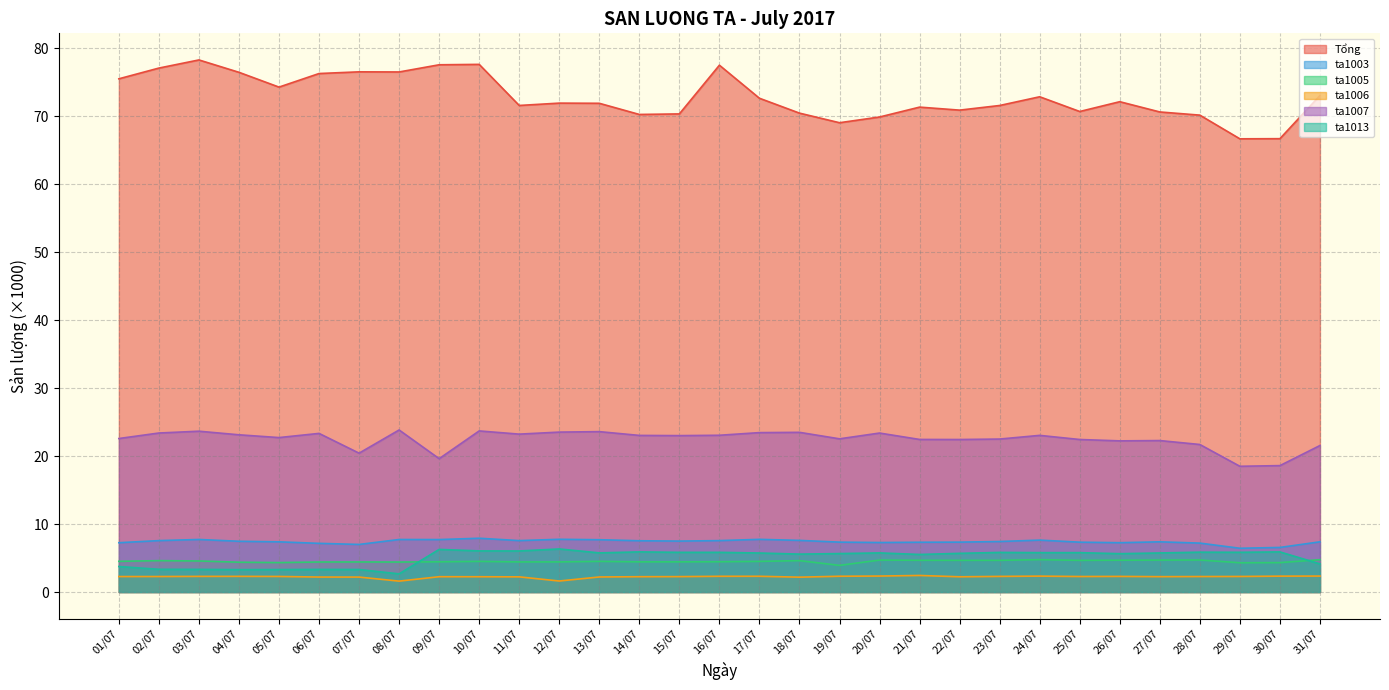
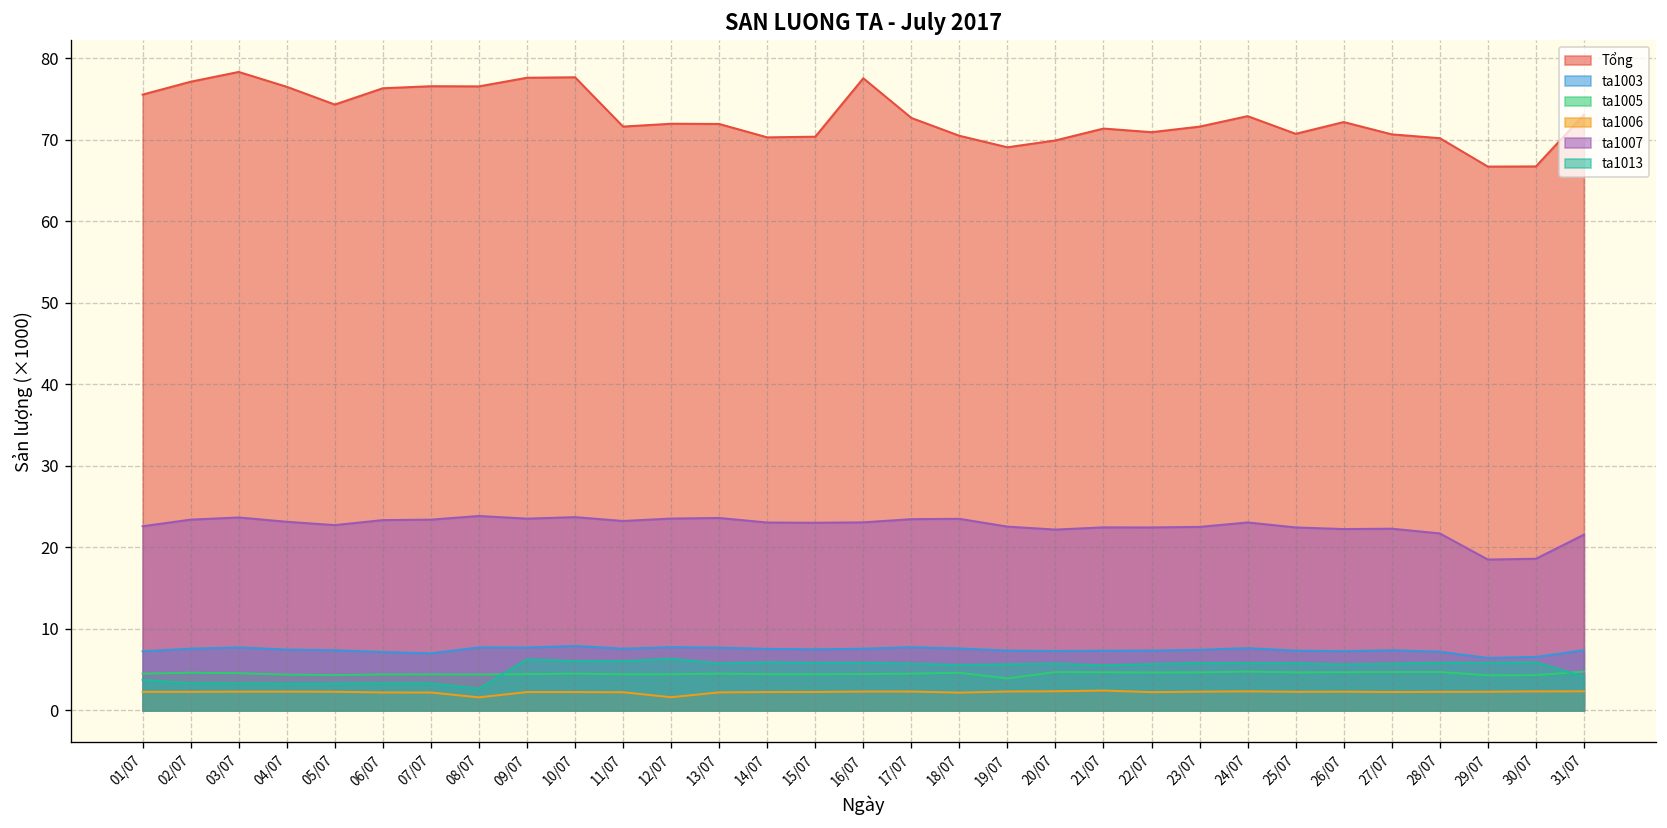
  {
    "Tổng": {
      "01/07": 76,
      "02/07": 77,
      "03/07": 78,
      "04/07": 76,
      "05/07": 74,
      "06/07": 76,
      "07/07": 77,
      "08/07": 77,
      "09/07": 78,
      "10/07": 78,
      "11/07": 72,
      "12/07": 72,
      "13/07": 72,
      "14/07": 70,
      "15/07": 70,
      "16/07": 78,
      "17/07": 73,
      "18/07": 70,
      "19/07": 69,
      "20/07": 70,
      "21/07": 71,
      "22/07": 71,
      "23/07": 72,
      "24/07": 73,
      "25/07": 71,
      "26/07": 72,
      "27/07": 71,
      "28/07": 70,
      "29/07": 67,
      "30/07": 67
    },
    "ta1003": {
      "01/07": 7,
      "02/07": 8,
      "03/07": 8,
      "04/07": 7,
      "05/07": 7,
      "06/07": 7,
      "07/07": 7,
      "08/07": 8,
      "09/07": 8,
      "10/07": 8,
      "11/07": 8,
      "12/07": 8,
      "13/07": 8,
      "14/07": 8,
      "15/07": 7,
      "16/07": 8,
      "17/07": 8,
      "18/07": 8,
      "19/07": 7,
      "20/07": 7,
      "21/07": 7,
      "22/07": 7,
      "23/07": 7,
      "24/07": 8,
      "25/07": 7,
      "26/07": 7,
      "27/07": 7,
      "28/07": 7,
      "29/07": 6,
      "30/07": 7,
      "31/07": 7
    },
    "ta1006": {
      "01/07": 2,
      "02/07": 2,
      "03/07": 2,
      "04/07": 2,
      "05/07": 2,
      "06/07": 2,
      "07/07": 2,
      "08/07": 2,
      "09/07": 2,
      "10/07": 2,
      "11/07": 2,
      "12/07": 2,
      "13/07": 2,
      "14/07": 2,
      "15/07": 2,
      "16/07": 2,
      "17/07": 2,
      "18/07": 2,
      "19/07": 2,
      "20/07": 2,
      "21/07": 2,
      "22/07": 2,
      "23/07": 2,
      "24/07": 2,
      "25/07": 2,
      "26/07": 2,
      "27/07": 2,
      "28/07": 2,
      "29/07": 2,
      "30/07": 2,
      "31/07": 2
    },
    "ta1007": {
      "01/07": 23,
      "02/07": 23,
      "03/07": 24,
      "04/07": 23,
      "05/07": 23,
      "06/07": 23,
-     "07/07": 20,
+     "07/07": 23,
      "08/07": 24,
-     "09/07": 20,
+     "09/07": 24,
      "10/07": 24,
      "11/07": 23,
      "12/07": 24,
      "13/07": 24,
      "14/07": 23,
      "15/07": 23,
      "16/07": 23,
      "17/07": 23,
      "18/07": 24,
      "19/07": 23,
-     "20/07": 23,
+     "20/07": 22,
      "21/07": 22,
      "22/07": 22,
      "23/07": 23,
      "24/07": 23,
      "25/07": 22,
      "26/07": 22,
      "27/07": 22,
      "28/07": 22,
      "29/07": 19,
      "30/07": 19,
      "31/07": 22
    }
  }
